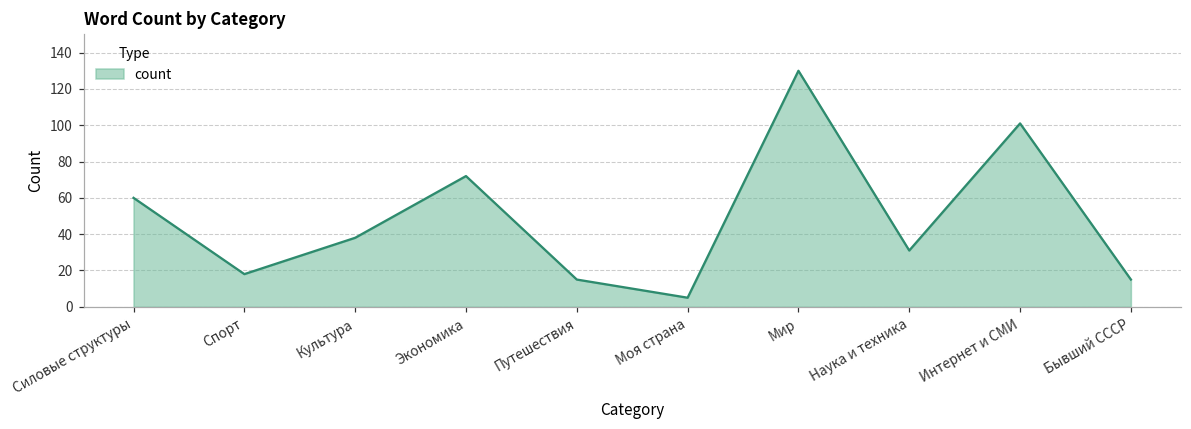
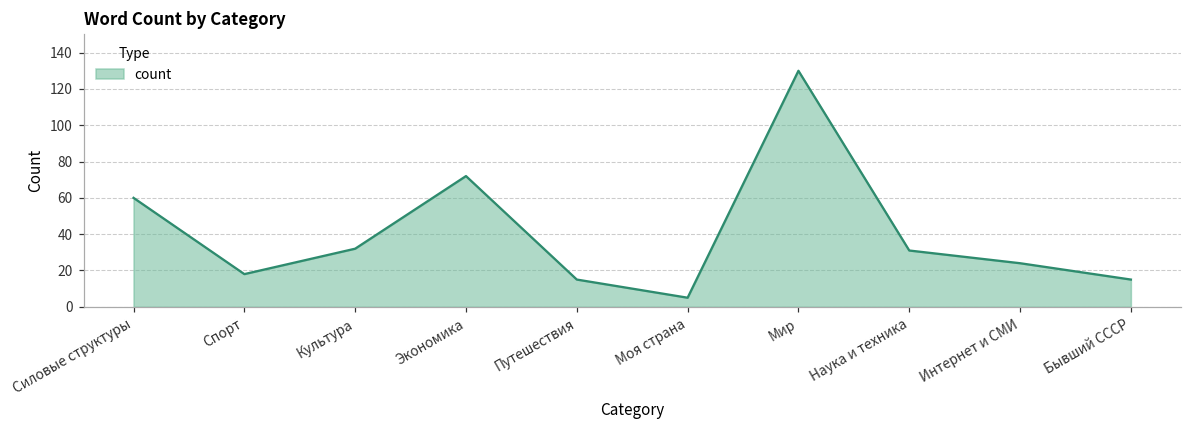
  {
    "Силовые структуры": 60,
    "Спорт": 18,
-   "Культура": 38,
+   "Культура": 32,
    "Экономика": 72,
    "Путешествия": 15,
    "Моя страна": 5,
    "Мир": 130,
    "Наука и техника": 31,
-   "Интернет и СМИ": 101,
+   "Интернет и СМИ": 24,
    "Бывший СССР": 15
  }
